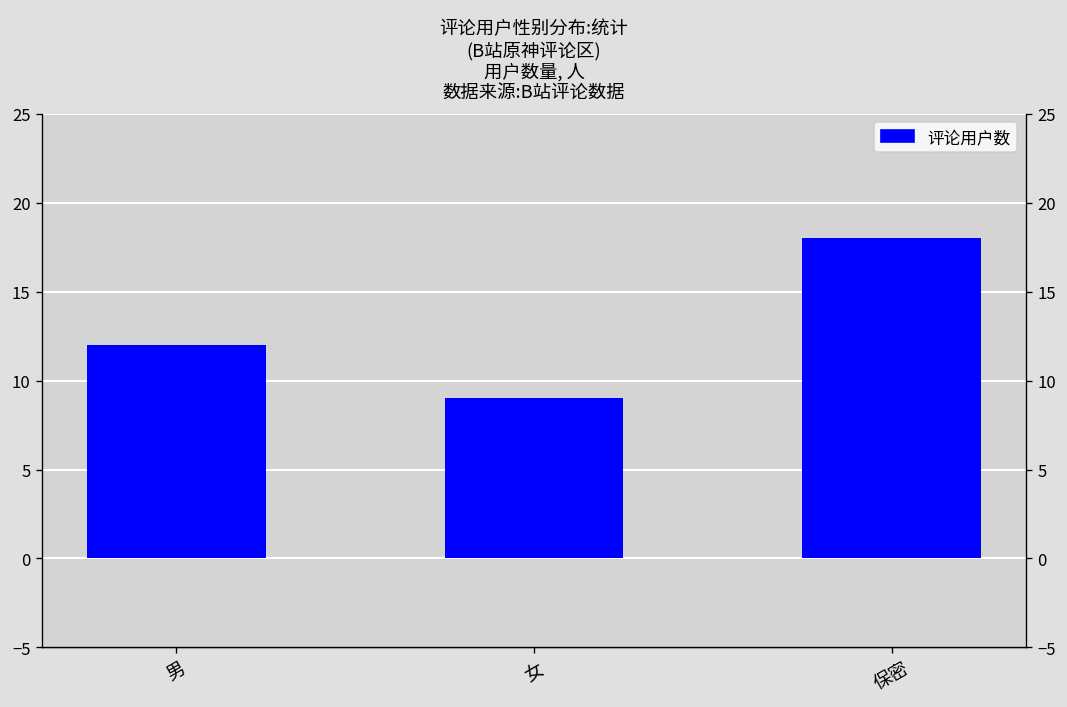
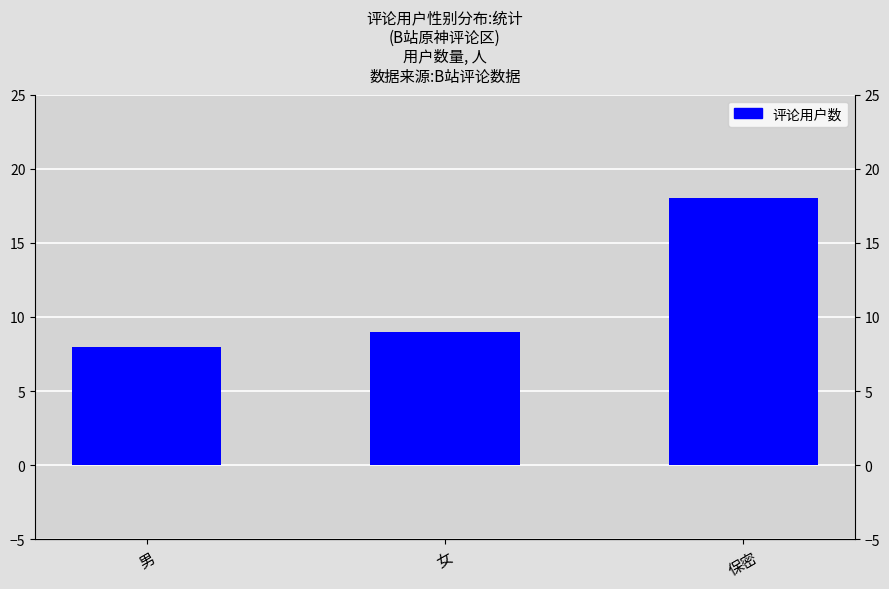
  {
-   "男": 12,
+   "男": 8,
    "女": 9,
    "保密": 18
  }
